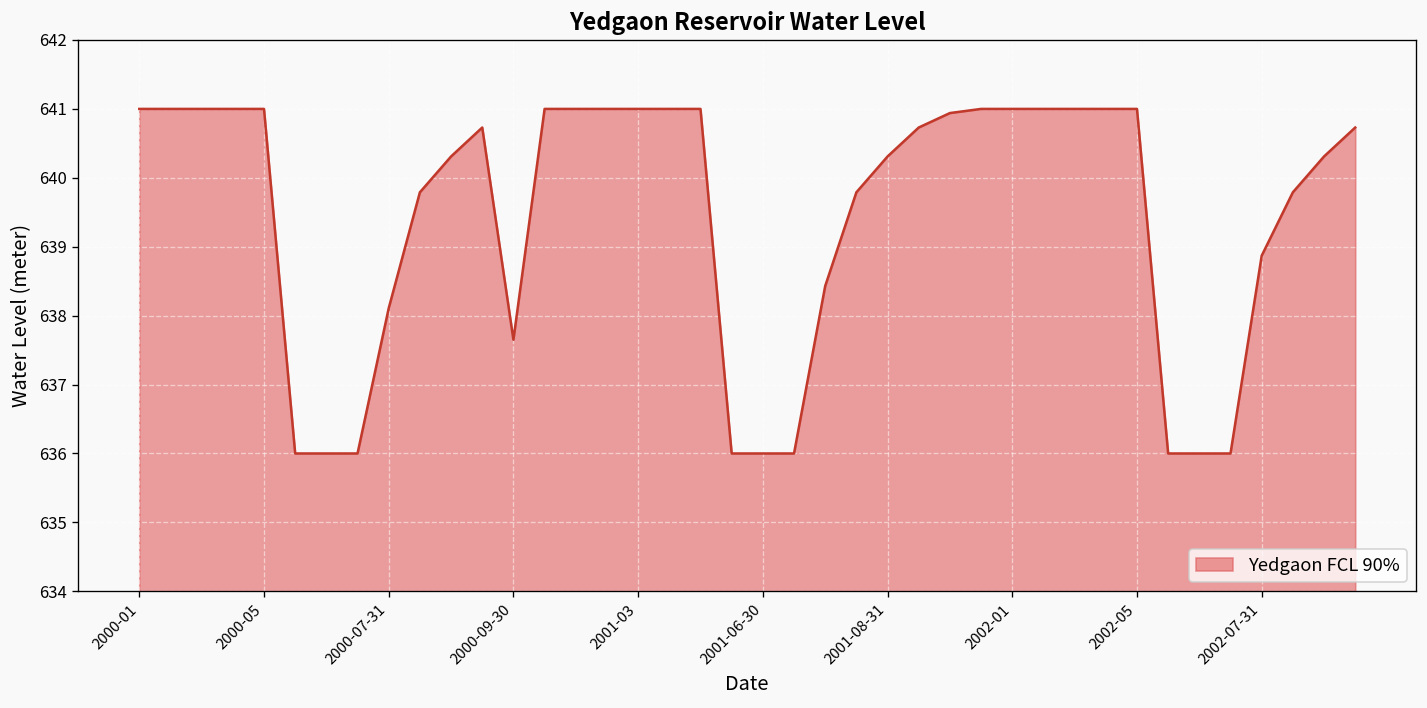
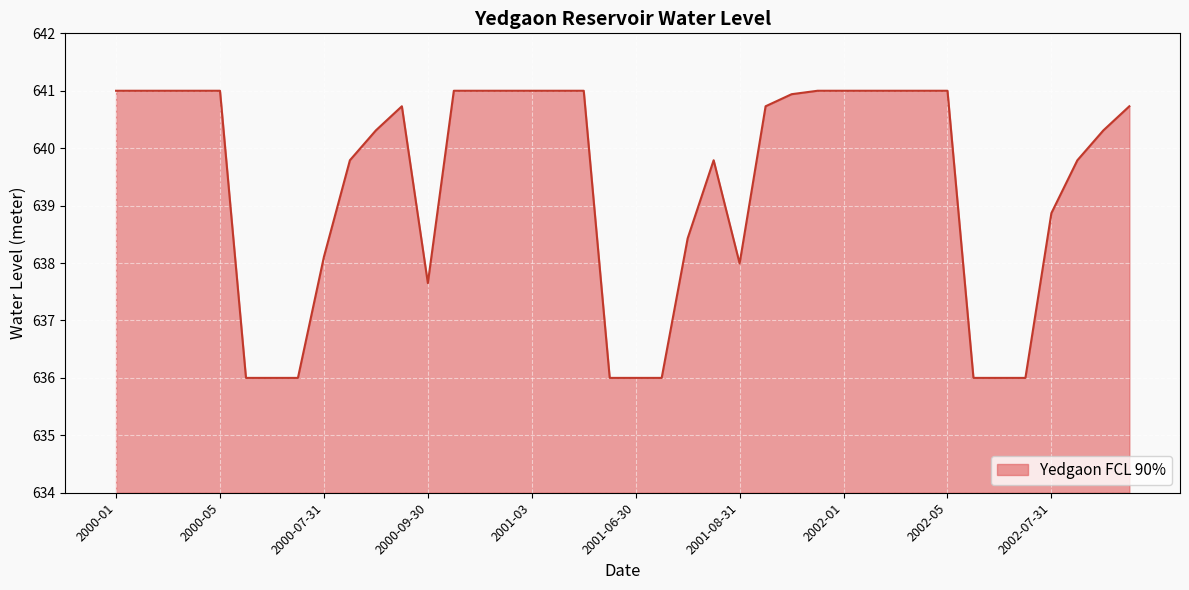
  {
    "2000-01": 641.0,
    "2000-05": 641.0,
    "2000-07-31": 638.1,
    "2000-09-30": 637.7,
    "2001-03": 641.0,
    "2001-06-30": 636.0,
-   "2001-08-31": 640.3,
+   "2001-08-31": 638.0,
    "2002-01": 641.0,
    "2002-05": 641.0,
    "2002-07-31": 638.9
  }
